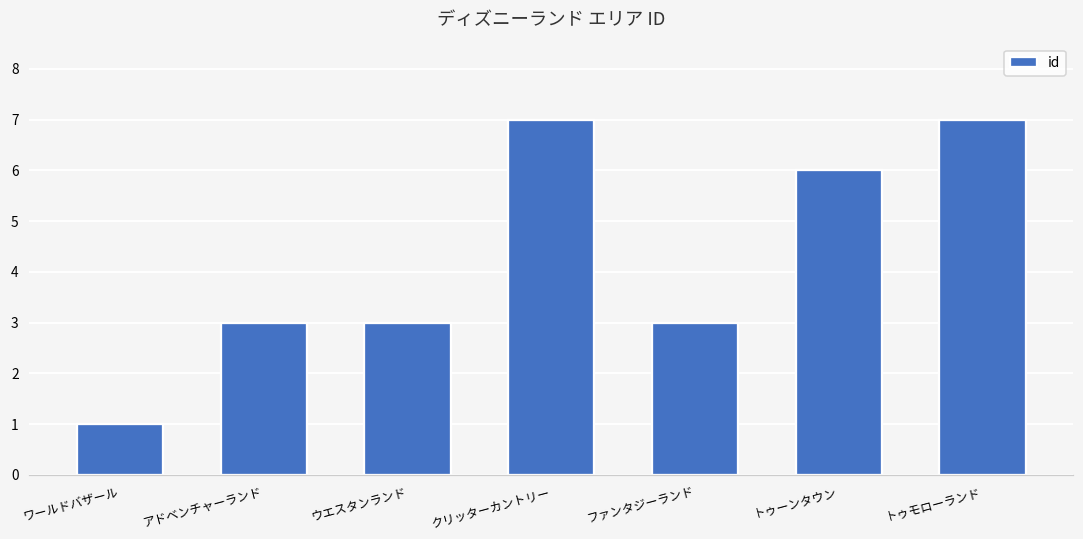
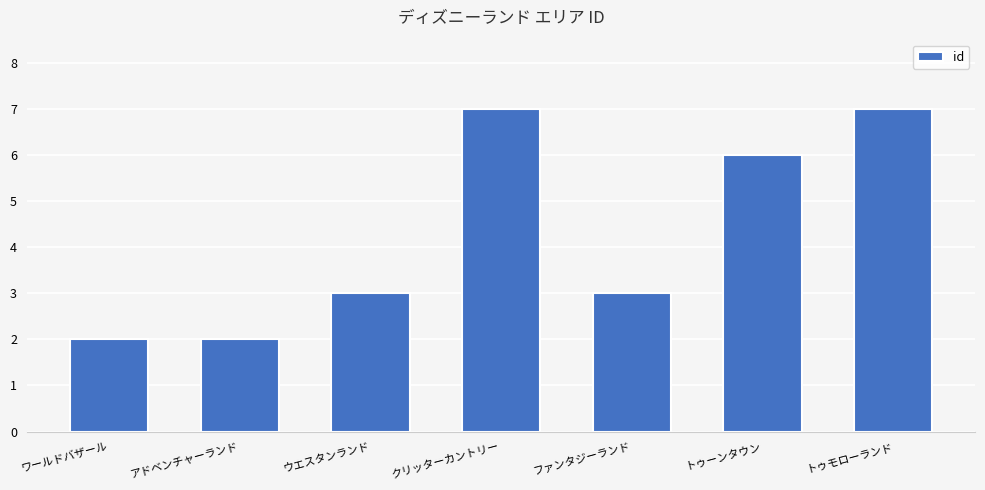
  {
-   "ワールドバザール": 1,
-   "アドベンチャーランド": 3,
+   "ワールドバザール": 2,
+   "アドベンチャーランド": 2,
    "ウエスタンランド": 3,
    "クリッターカントリー": 7,
    "ファンタジーランド": 3,
    "トゥーンタウン": 6,
    "トゥモローランド": 7
  }
